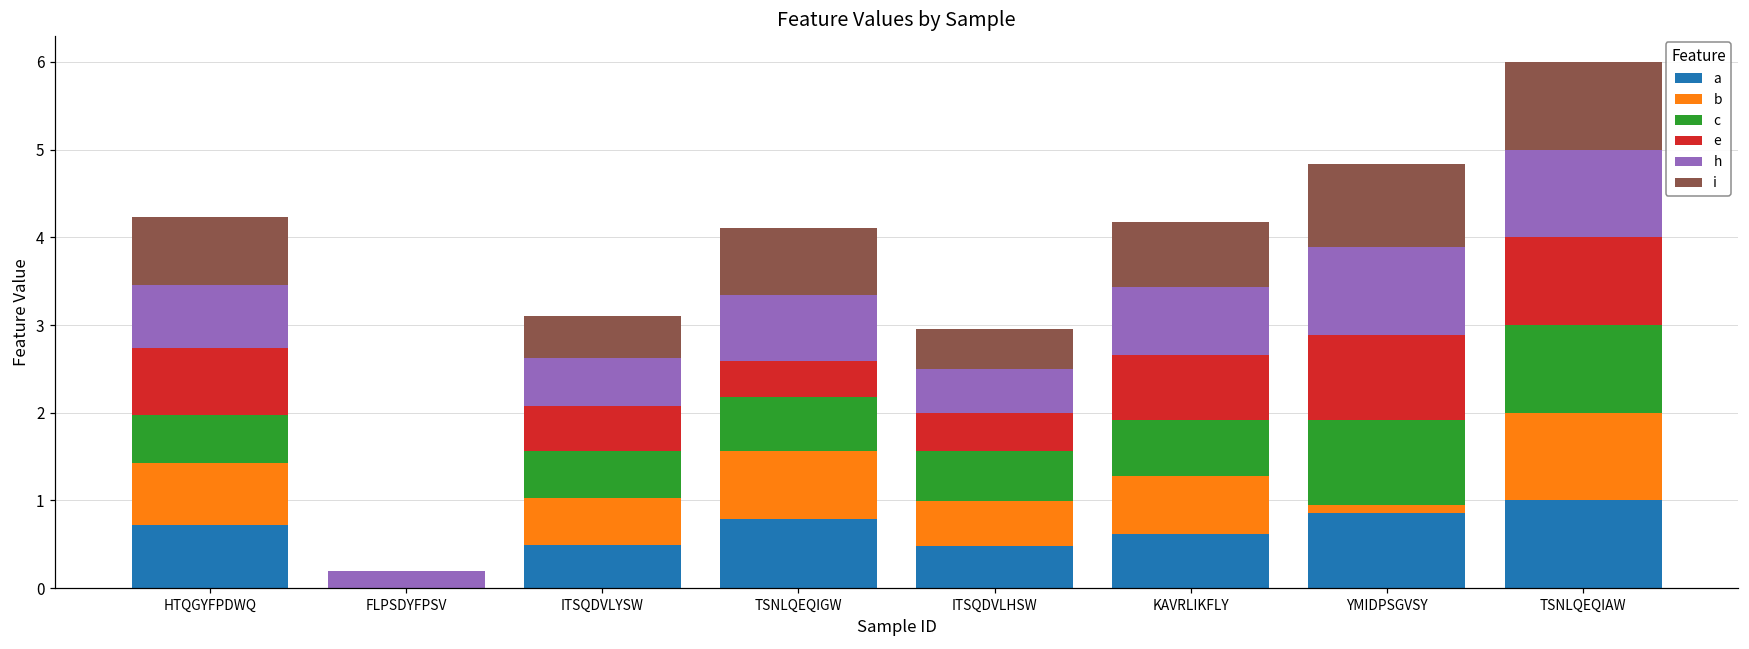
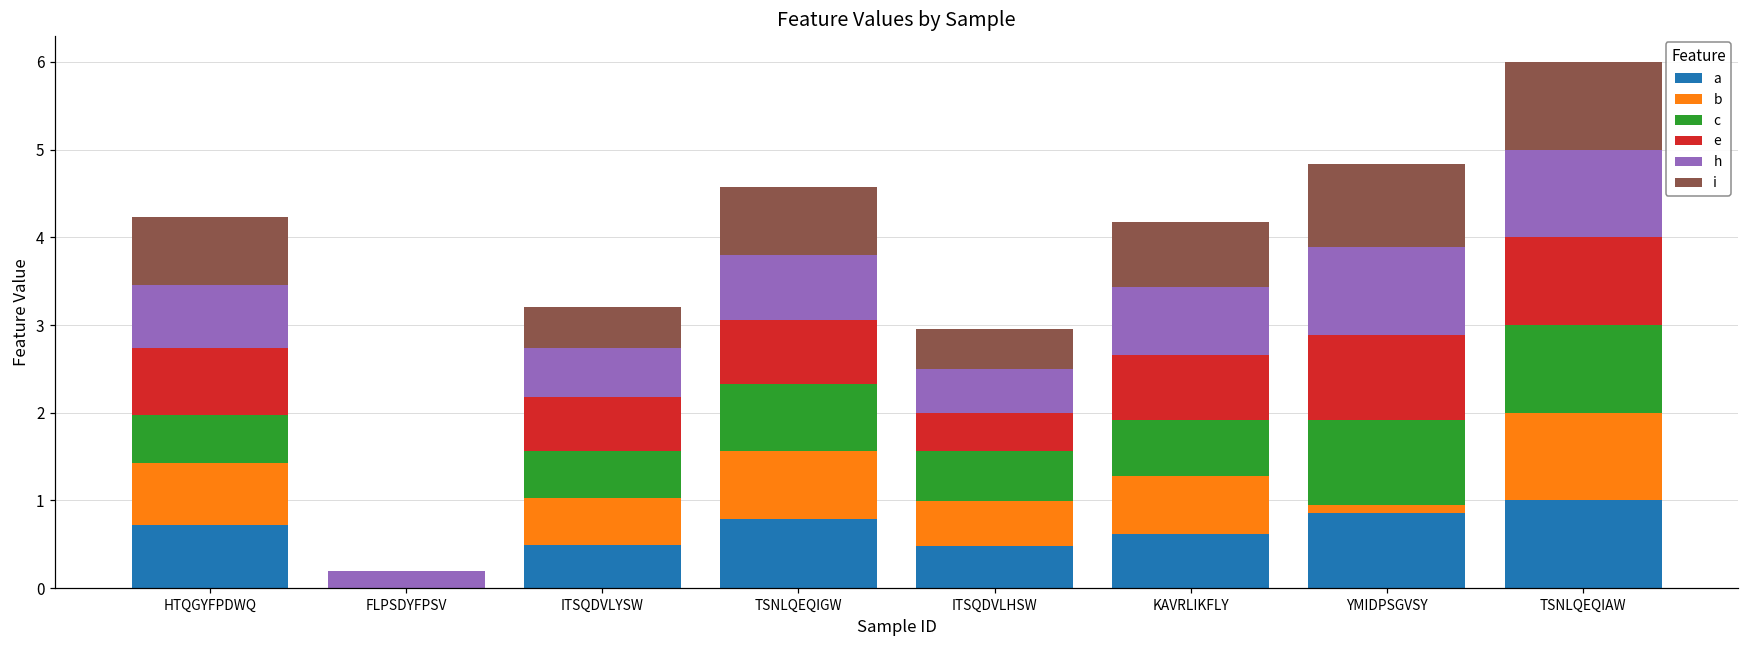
  {
    "a": {
      "HTQGYFPDWQ": 0.7,
      "FLPSDYFPSV": 0.0,
      "ITSQDVLYSW": 0.5,
      "TSNLQEQIGW": 0.8,
      "ITSQDVLHSW": 0.5,
      "KAVRLIKFLY": 0.6,
      "YMIDPSGVSY": 0.9,
      "TSNLQEQIAW": 1.0
    },
    "b": {
      "HTQGYFPDWQ": 0.7,
      "FLPSDYFPSV": 0.0,
      "ITSQDVLYSW": 0.5,
      "TSNLQEQIGW": 0.8,
      "ITSQDVLHSW": 0.5,
      "KAVRLIKFLY": 0.7,
      "YMIDPSGVSY": 0.1,
      "TSNLQEQIAW": 1.0
    },
    "c": {
      "HTQGYFPDWQ": 0.5,
      "FLPSDYFPSV": 0.0,
      "ITSQDVLYSW": 0.5,
-     "TSNLQEQIGW": 0.6,
+     "TSNLQEQIGW": 0.8,
      "ITSQDVLHSW": 0.6,
      "KAVRLIKFLY": 0.6,
      "YMIDPSGVSY": 1.0,
      "TSNLQEQIAW": 1.0
    },
    "e": {
      "HTQGYFPDWQ": 0.8,
      "FLPSDYFPSV": 0.0,
-     "ITSQDVLYSW": 0.5,
-     "TSNLQEQIGW": 0.4,
+     "ITSQDVLYSW": 0.6,
+     "TSNLQEQIGW": 0.7,
      "ITSQDVLHSW": 0.4,
      "KAVRLIKFLY": 0.7,
      "YMIDPSGVSY": 1.0,
      "TSNLQEQIAW": 1.0
    },
    "h": {
      "HTQGYFPDWQ": 0.7,
      "FLPSDYFPSV": 0.2,
      "ITSQDVLYSW": 0.5,
      "TSNLQEQIGW": 0.7,
      "ITSQDVLHSW": 0.5,
      "KAVRLIKFLY": 0.8,
      "YMIDPSGVSY": 1.0,
      "TSNLQEQIAW": 1.0
    },
    "i": {
      "HTQGYFPDWQ": 0.8,
      "FLPSDYFPSV": 0.0,
      "ITSQDVLYSW": 0.5,
      "TSNLQEQIGW": 0.8,
      "ITSQDVLHSW": 0.5,
      "KAVRLIKFLY": 0.7,
      "YMIDPSGVSY": 1.0,
      "TSNLQEQIAW": 1.0
    }
  }
